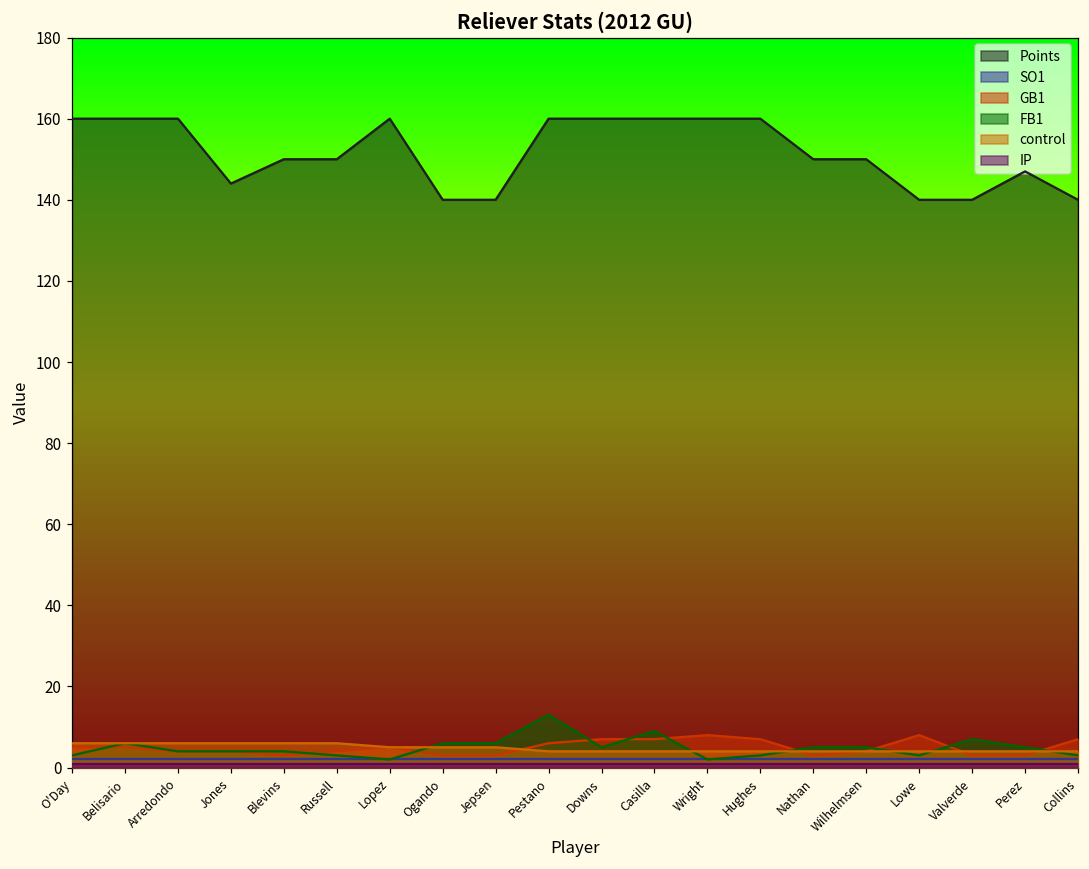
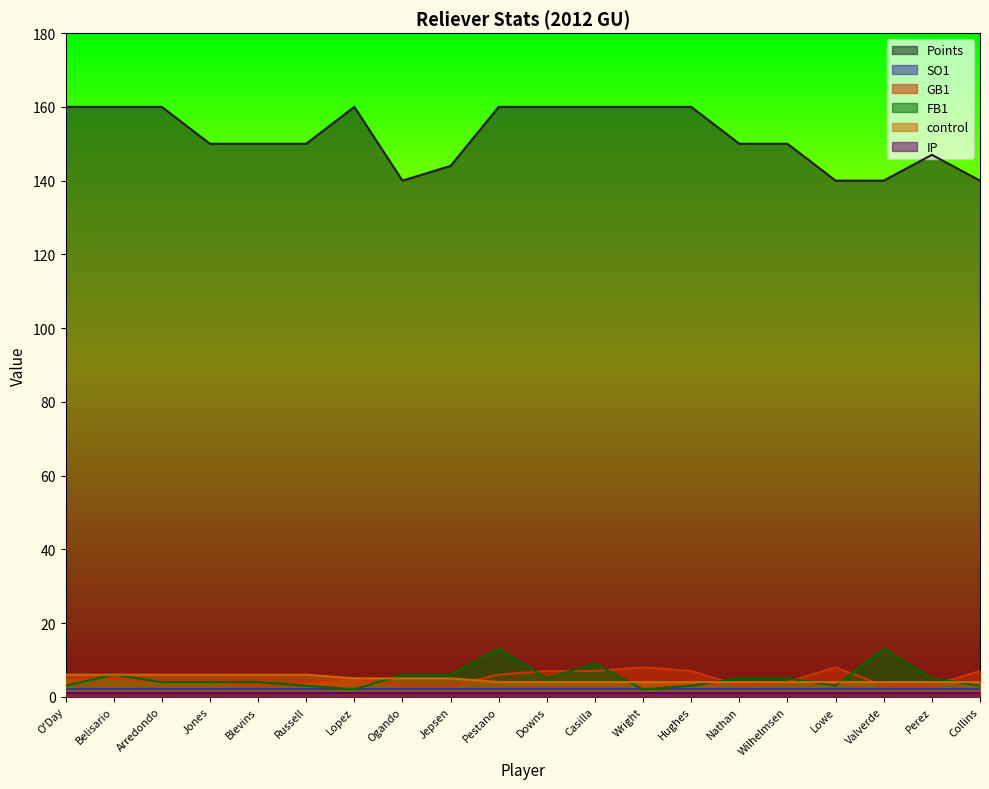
  {
    "Points": {
      "O'Day": 160,
      "Belisario": 160,
      "Arredondo": 160,
-     "Jones": 144,
+     "Jones": 150,
      "Blevins": 150,
      "Russell": 150,
      "Lopez": 160,
      "Ogando": 140,
-     "Jepsen": 140,
+     "Jepsen": 144,
      "Pestano": 160,
      "Downs": 160,
      "Casilla": 160,
      "Wright": 160,
      "Hughes": 160,
      "Nathan": 150,
      "Wilhelmsen": 150,
      "Lowe": 140,
      "Valverde": 140,
      "Collins": 140
    },
    "SO1": {
      "O'Day": 2,
      "Belisario": 2,
      "Arredondo": 2,
      "Jones": 2,
      "Blevins": 2,
      "Russell": 2,
      "Ogando": 2,
      "Jepsen": 2,
      "Pestano": 2,
      "Downs": 2,
      "Casilla": 2,
      "Hughes": 2,
      "Nathan": 2,
      "Wilhelmsen": 2,
      "Lowe": 2,
      "Valverde": 2,
      "Perez": 2,
      "Collins": 2
    },
    "FB1": {
      "O'Day": 3,
      "Blevins": 4,
      "Russell": 3,
      "Ogando": 6,
      "Jepsen": 6,
      "Pestano": 13,
      "Downs": 5,
      "Casilla": 9,
      "Hughes": 3,
      "Nathan": 5,
      "Wilhelmsen": 5,
      "Lowe": 3,
-     "Valverde": 7,
+     "Valverde": 13,
      "Perez": 5,
      "Collins": 3
    },
    "IP": {
      "O'Day": 1,
      "Belisario": 1,
      "Arredondo": 1,
      "Jones": 1,
      "Blevins": 1,
      "Russell": 1,
      "Lopez": 1,
      "Ogando": 1,
      "Jepsen": 1,
      "Pestano": 1,
      "Downs": 1,
      "Casilla": 1,
      "Wright": 1,
      "Hughes": 1,
      "Nathan": 1,
      "Wilhelmsen": 1,
      "Lowe": 1,
      "Valverde": 1,
      "Perez": 1,
      "Collins": 1
    }
  }
